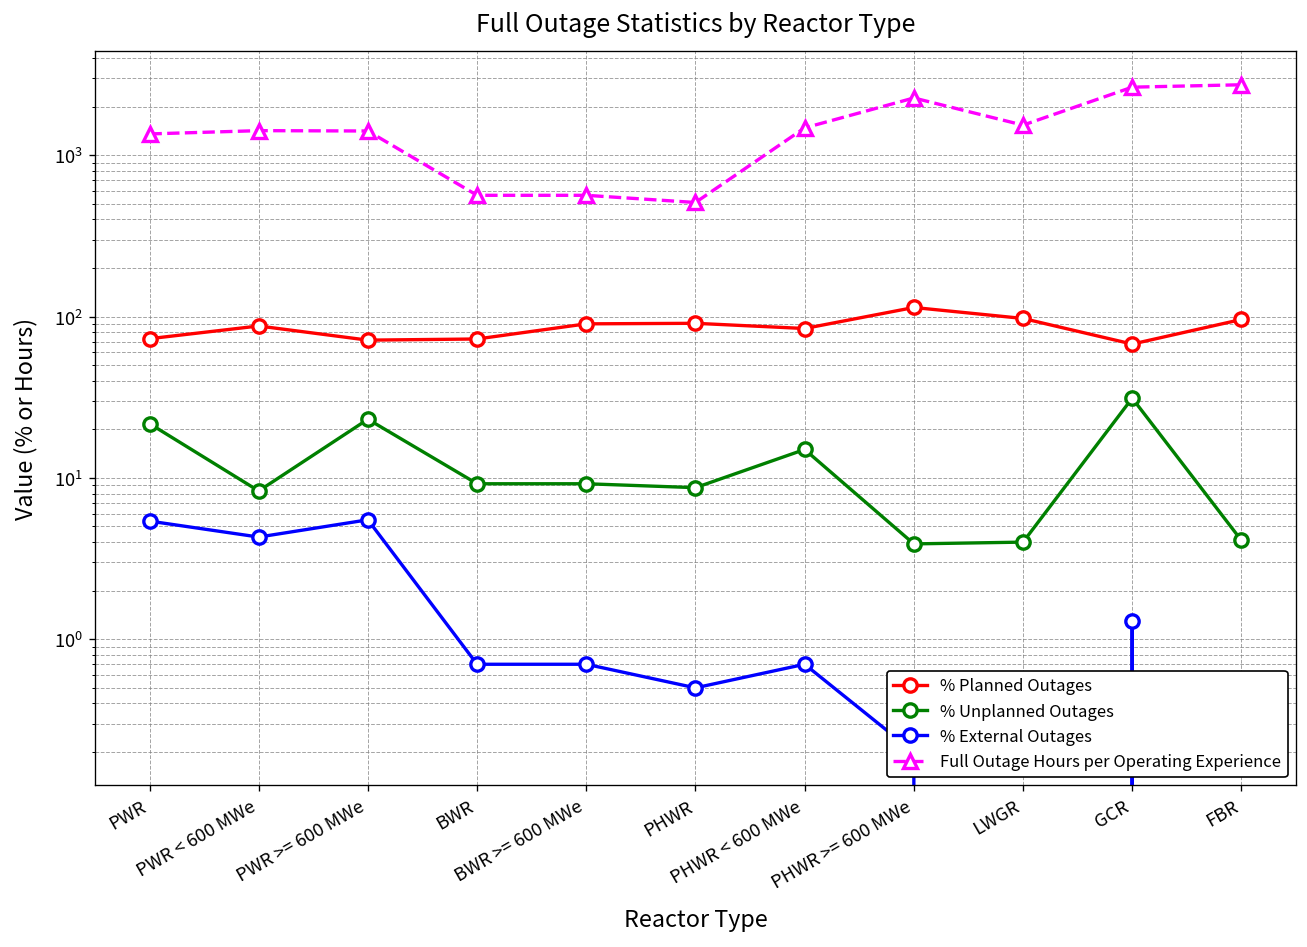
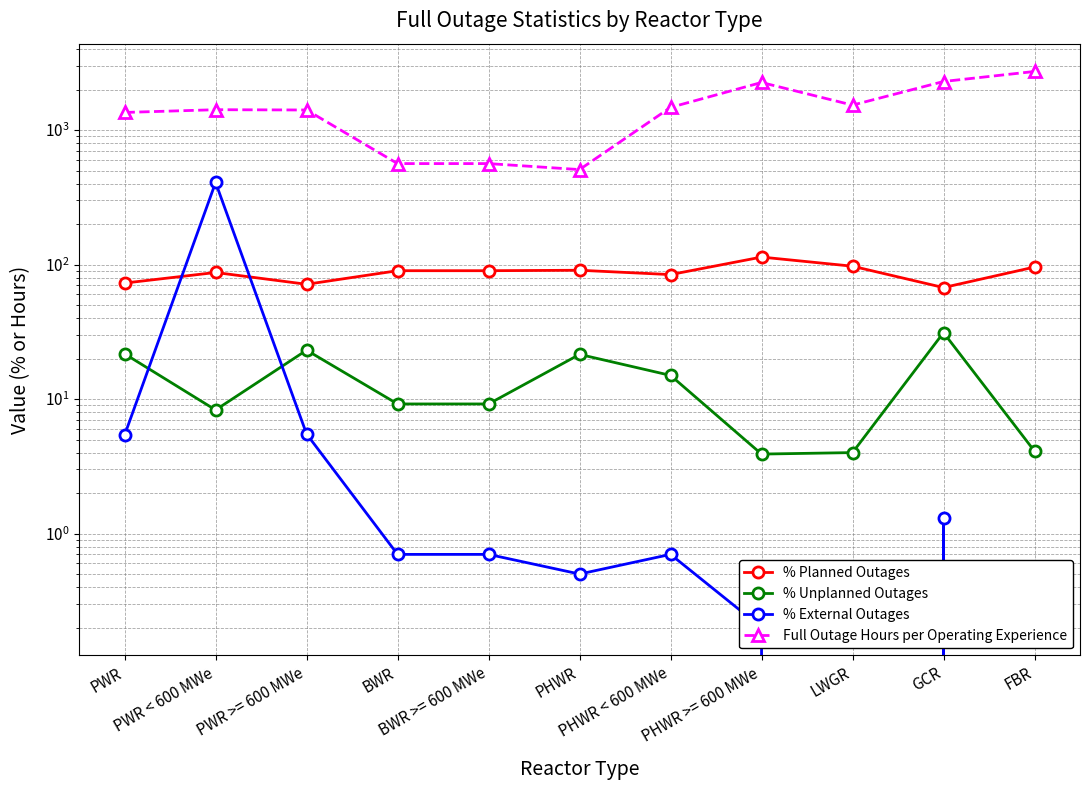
  {
    "% Planned Outages": {
      "PWR": 70,
      "PWR < 600 MWe": 90,
      "PWR >= 600 MWe": 70,
-     "BWR": 70,
+     "BWR": 90,
      "BWR >= 600 MWe": 90,
      "PHWR": 90,
      "PHWR < 600 MWe": 80,
      "PHWR >= 600 MWe": 110,
      "LWGR": 100,
      "GCR": 70,
      "FBR": 100
    },
    "% Unplanned Outages": {
      "PWR": 22,
      "PWR < 600 MWe": 8,
      "PWR >= 600 MWe": 23,
      "BWR": 9,
      "BWR >= 600 MWe": 9,
-     "PHWR": 9,
+     "PHWR": 22,
      "PHWR < 600 MWe": 15,
      "PHWR >= 600 MWe": 4,
      "LWGR": 4,
      "GCR": 31,
      "FBR": 4
    },
    "% External Outages": {
      "PWR": 5.4,
-     "PWR < 600 MWe": 4.3,
+     "PWR < 600 MWe": 410,
      "PWR >= 600 MWe": 5.5,
      "BWR": 0.7,
      "BWR >= 600 MWe": 0.7,
      "PHWR": 0.5,
      "PHWR < 600 MWe": 0.7,
      "GCR": 1.3
    },
    "Full Outage Hours per Operating Experience": {
      "PWR": 1400,
      "PWR < 600 MWe": 1400,
      "PWR >= 600 MWe": 1400,
      "BWR": 560,
      "BWR >= 600 MWe": 560,
      "PHWR": 510,
      "PHWR < 600 MWe": 1500,
      "PHWR >= 600 MWe": 2300,
      "LWGR": 1500,
-     "GCR": 2600,
+     "GCR": 2300,
      "FBR": 2700
    }
  }
